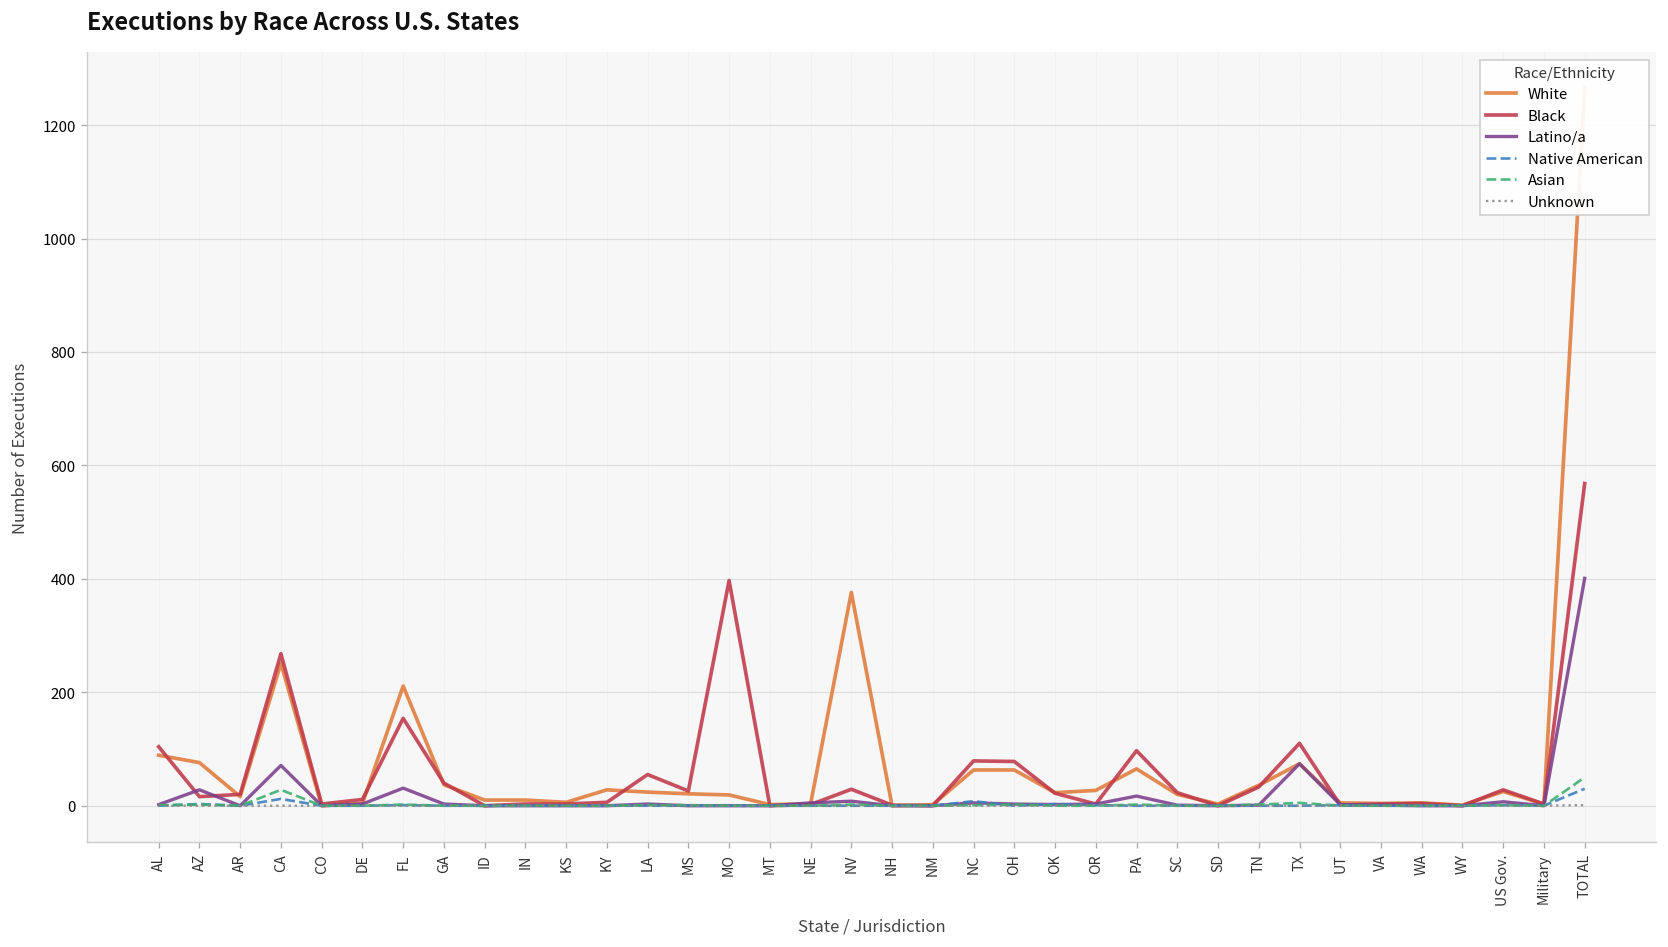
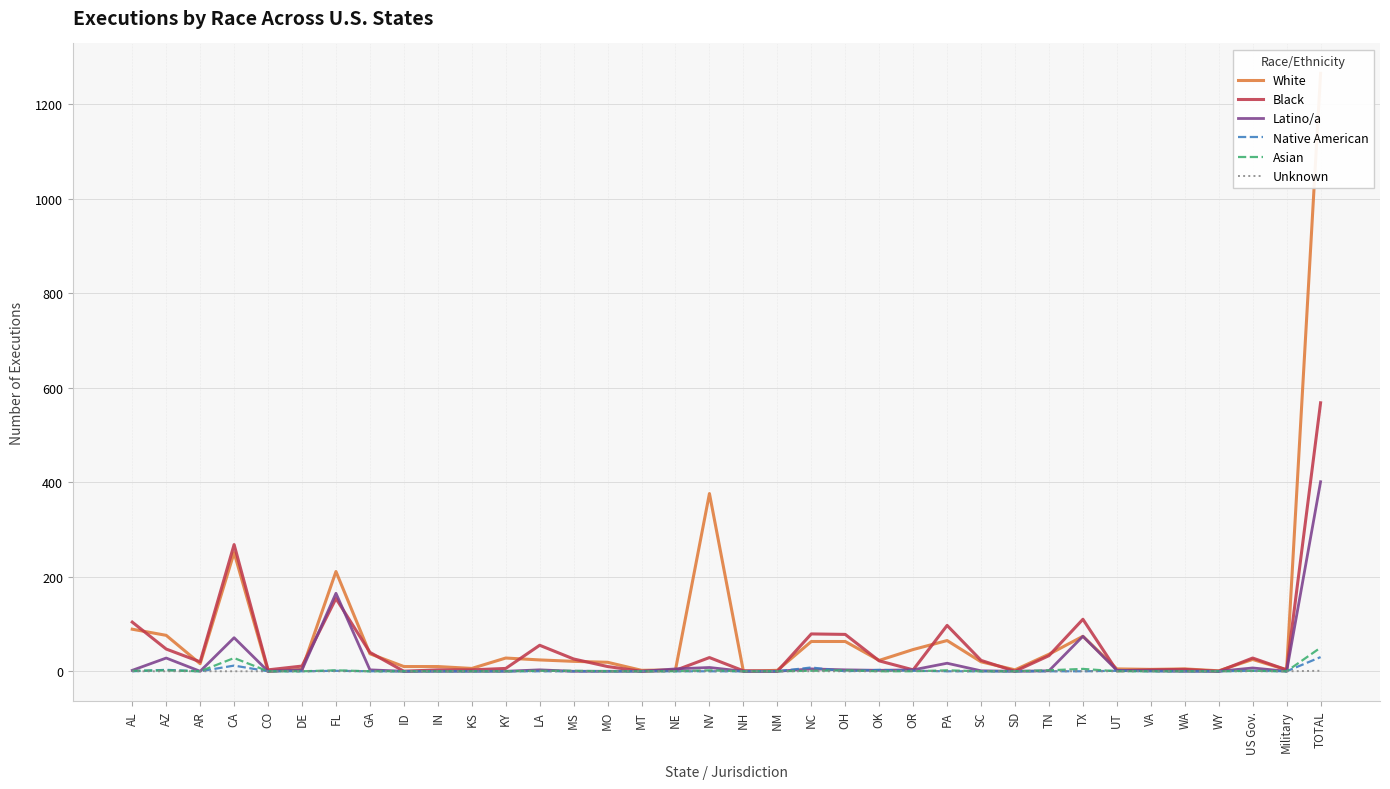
  {
    "White": {
      "AL": 90,
      "AZ": 80,
      "CA": 250,
      "FL": 210,
      "ID": 10,
      "IN": 10,
      "KY": 30,
      "LA": 20,
      "MO": 20,
      "NV": 380,
      "NC": 60,
      "OH": 60,
-     "OR": 30,
+     "OR": 50,
      "PA": 70
    },
    "Black": {
      "AL": 100,
-     "AZ": 20,
+     "AZ": 50,
      "CA": 270,
      "DE": 10,
      "FL": 150,
      "KY": 10,
      "LA": 60,
-     "MO": 400,
+     "MO": 10,
      "NV": 30,
      "NC": 80,
      "OH": 80,
      "PA": 100,
      "TX": 110,
      "TOTAL": 570
    },
    "Latino/a": {
      "AZ": 30,
      "CA": 70,
-     "FL": 30,
+     "FL": 170,
      "NV": 10,
      "PA": 20,
      "US Gov.": 10,
      "TOTAL": 400
    },
    "Native American": {
      "CA": 10,
      "TOTAL": 30
    },
    "Asian": {
      "CA": 30,
      "TOTAL": 50
    },
    "Unknown": {
      "CA": 0,
      "TOTAL": 0
    }
  }
